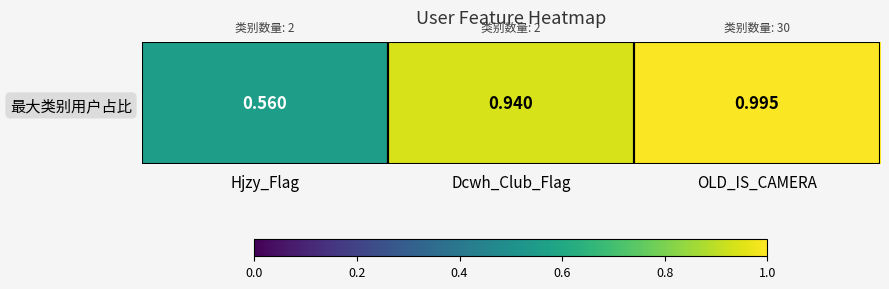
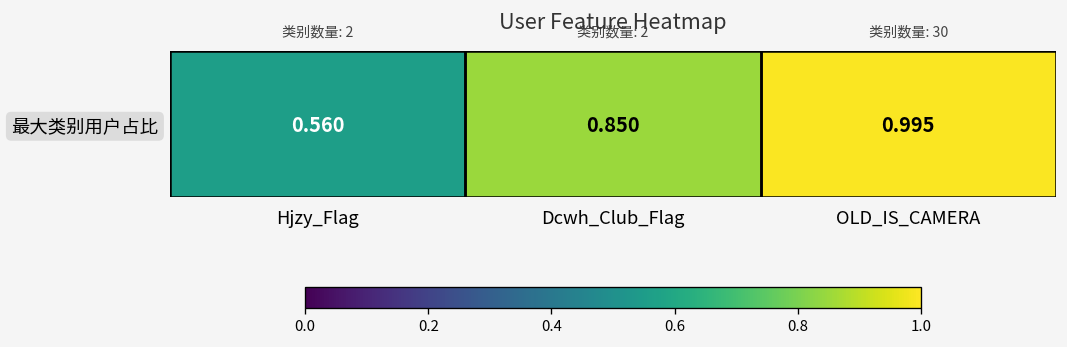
  {
    "最大类别用户占比": {
      "Hjzy_Flag": 0.560,
-     "Dcwh_Club_Flag": 0.940,
+     "Dcwh_Club_Flag": 0.850,
      "OLD_IS_CAMERA": 0.995
    }
  }
